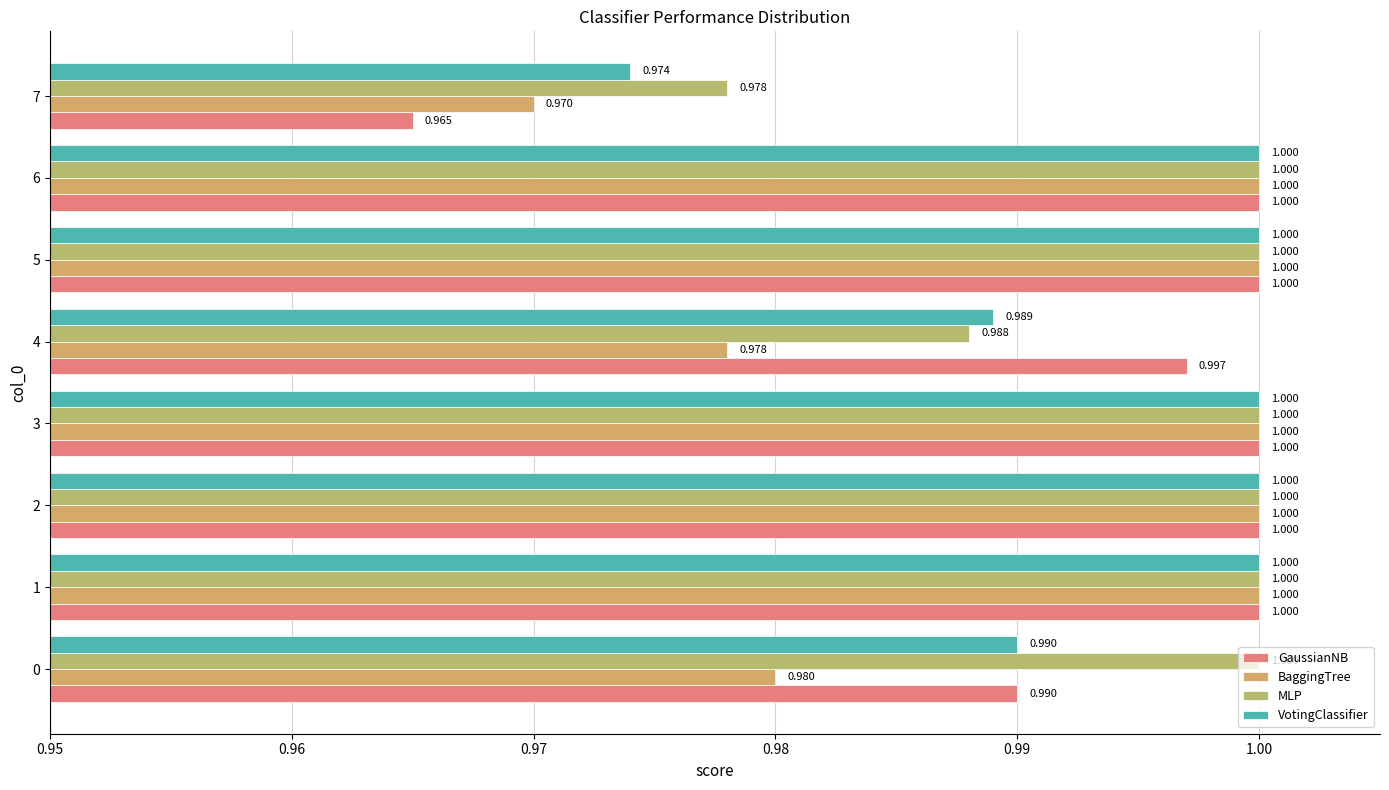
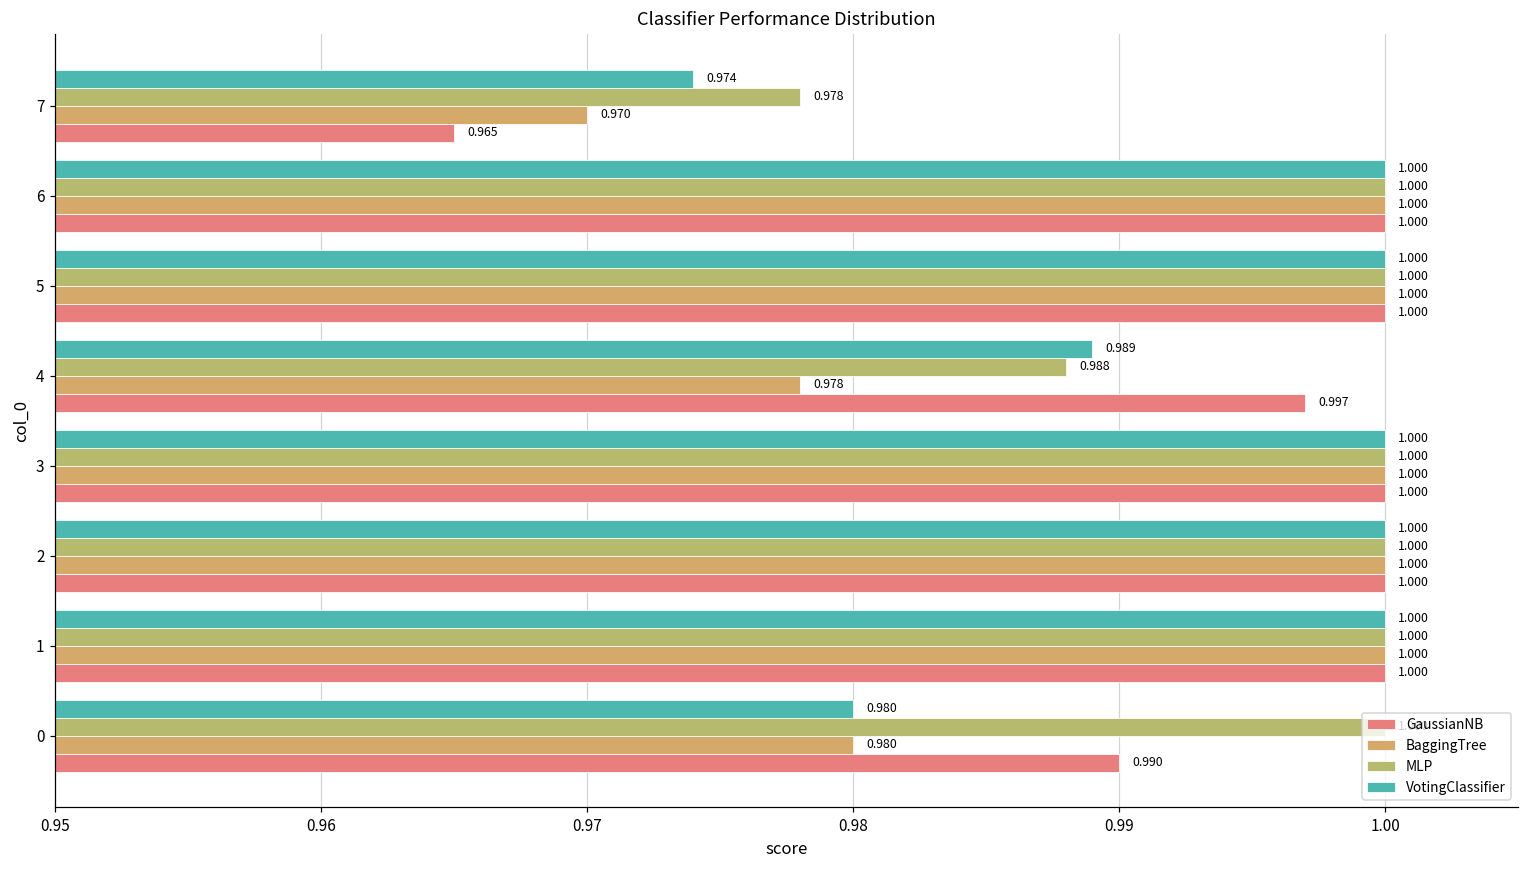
  {
    "VotingClassifier": {
      "7": 0.974,
      "6": 1.000,
      "5": 1.000,
      "4": 0.989,
      "3": 1.000,
      "2": 1.000,
      "1": 1.000,
-     "0": 0.990
+     "0": 0.980
    }
  }
